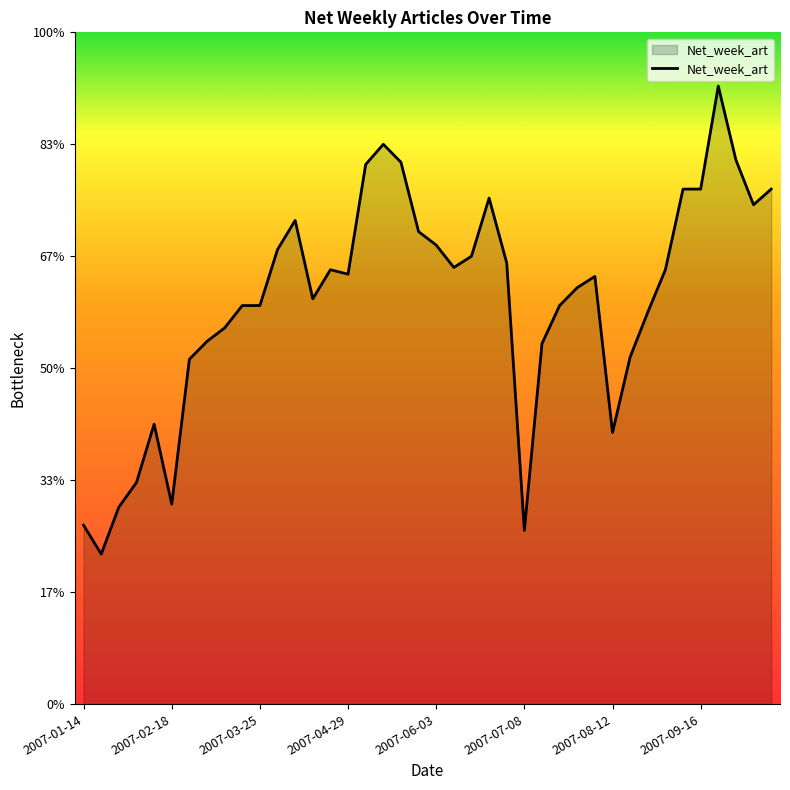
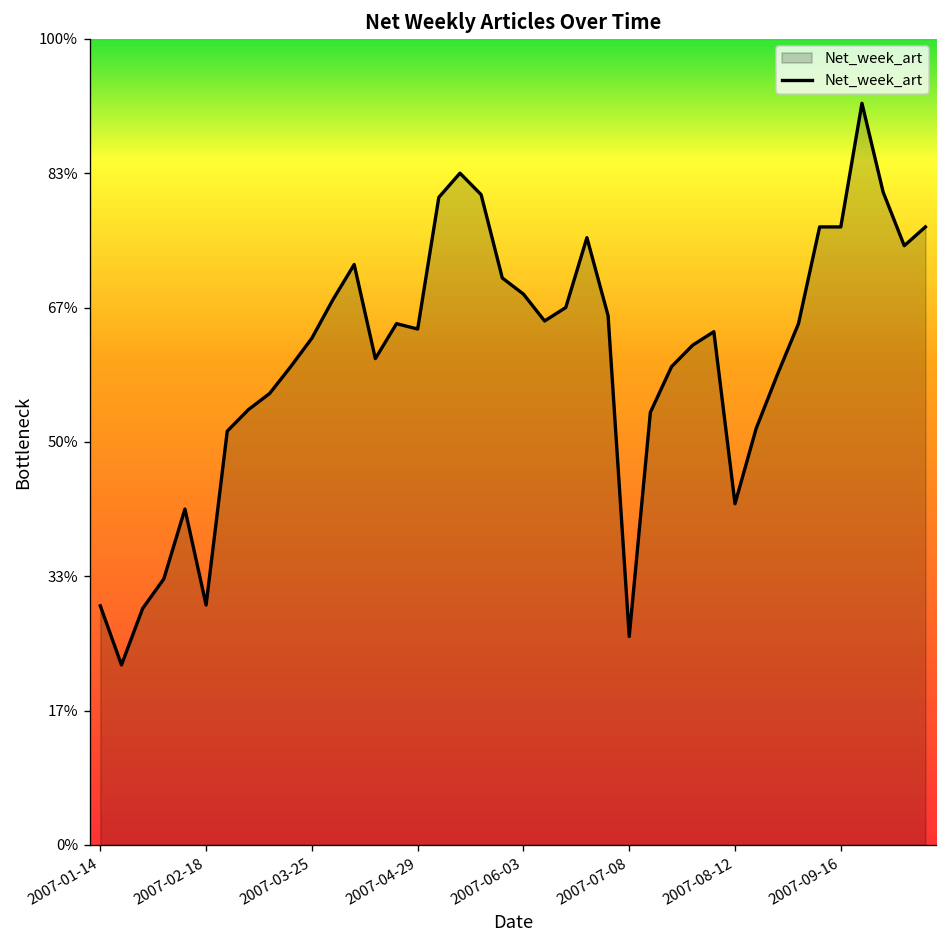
  {
-   "2007-01-14": "27%",
+   "2007-01-14": "30%",
    "2007-02-18": "30%",
-   "2007-03-25": "59%",
+   "2007-03-25": "63%",
    "2007-04-29": "64%",
    "2007-06-03": "68%",
    "2007-07-08": "26%",
-   "2007-08-12": "40%",
+   "2007-08-12": "42%",
    "2007-09-16": "77%"
  }
